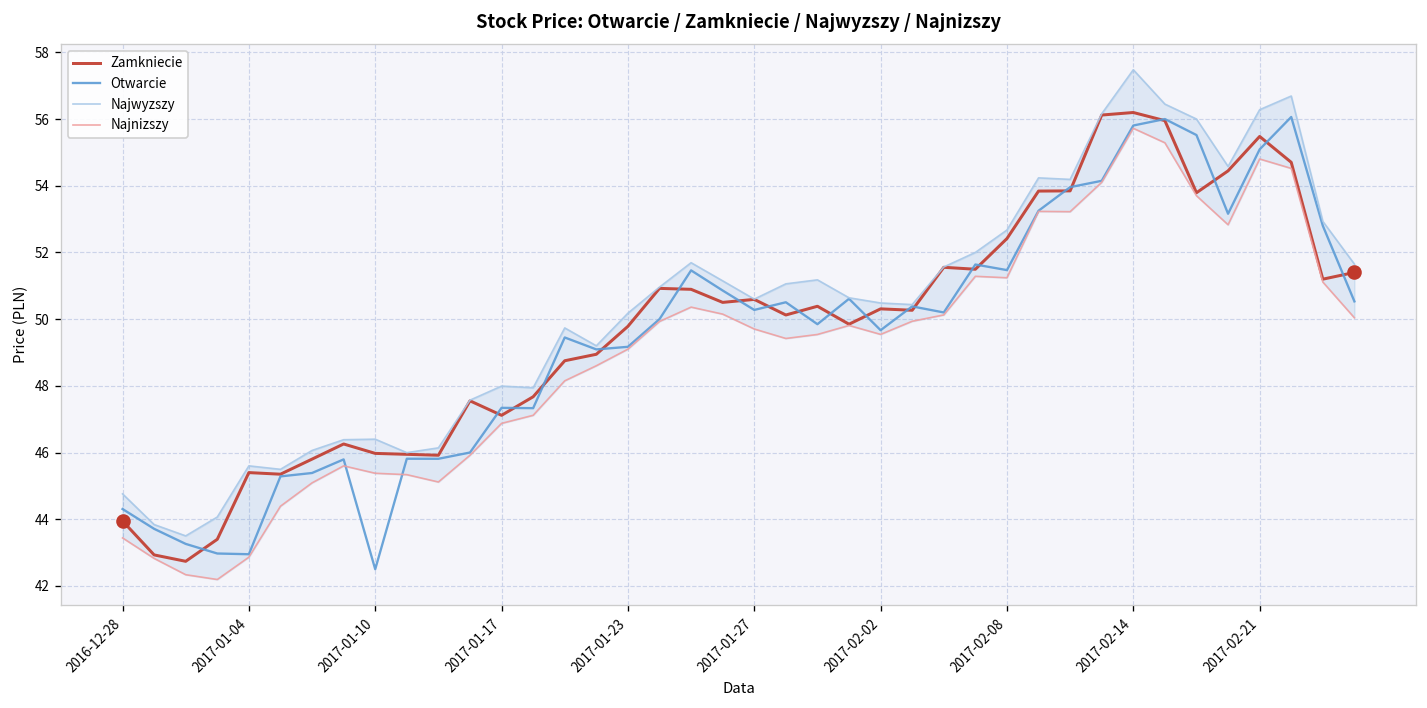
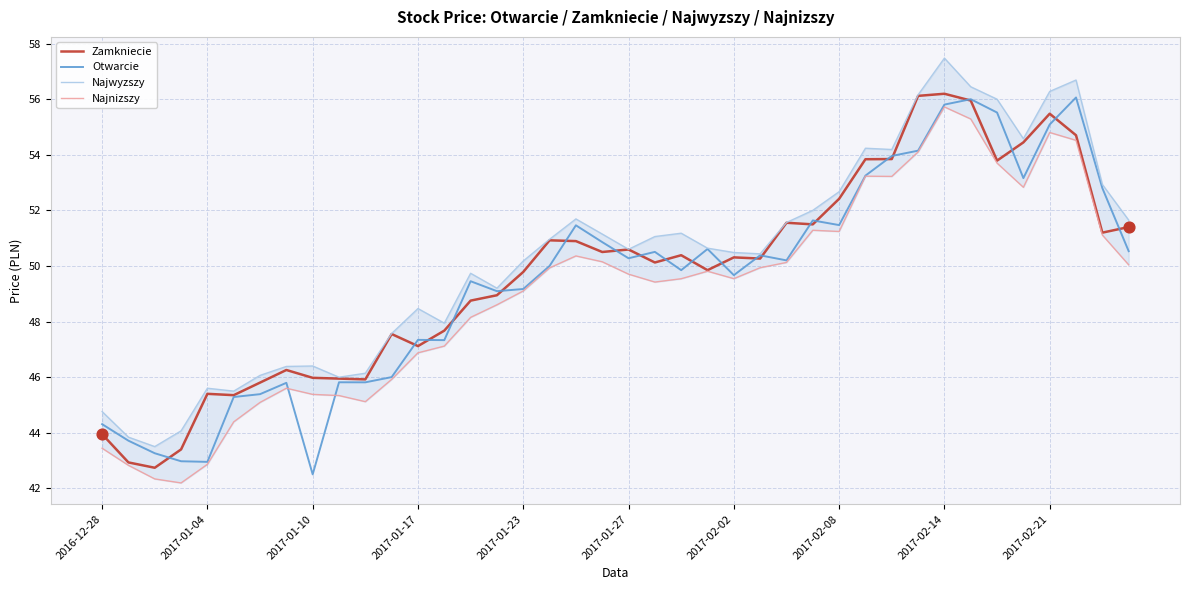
  {
    "Otwarcie": {
      "2016-12-28": 44.3,
      "2017-01-10": 42.5,
      "2017-01-17": 47.3,
      "2017-01-27": 50.3,
      "2017-02-02": 49.7,
      "2017-02-08": 51.5,
      "2017-02-21": 55.1
    },
    "Najwyzszy": {
      "2016-12-28": 44.8,
      "2017-01-04": 45.6,
      "2017-01-10": 46.4,
-     "2017-01-17": 48.0,
+     "2017-01-17": 48.5,
      "2017-01-23": 50.2,
      "2017-02-02": 50.5,
      "2017-02-08": 52.7,
      "2017-02-14": 57.5,
      "2017-02-21": 56.3
    },
    "Najnizszy": {
      "2016-12-28": 43.4,
      "2017-01-10": 45.4,
      "2017-01-17": 46.9,
      "2017-01-27": 49.7,
      "2017-02-02": 49.5,
      "2017-02-08": 51.2,
      "2017-02-21": 54.8
    }
  }
